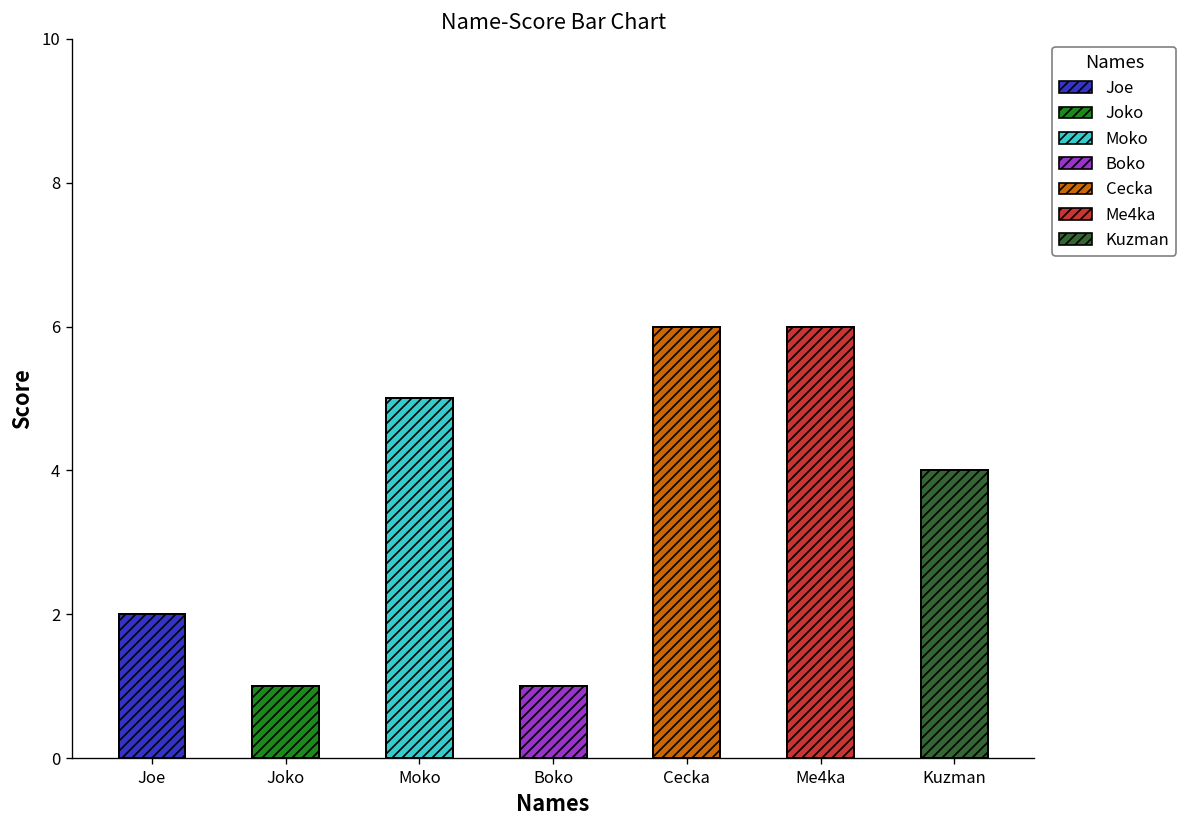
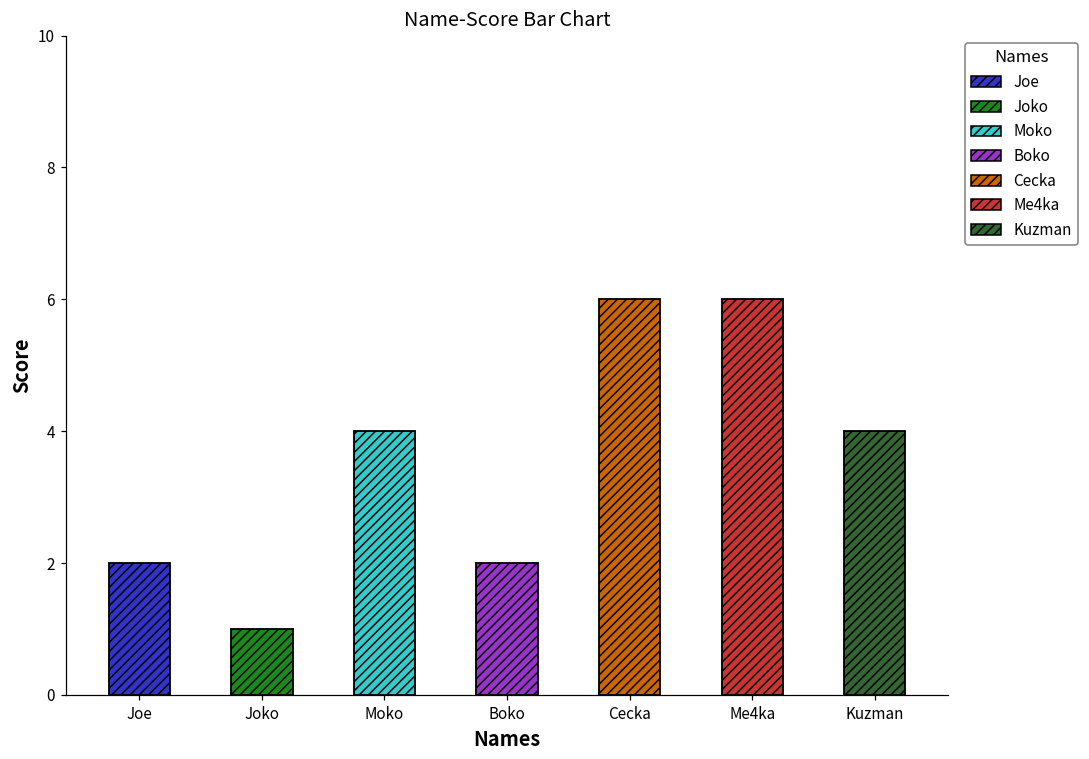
  {
    "Joe": 2,
    "Joko": 1,
-   "Moko": 5,
-   "Boko": 1,
+   "Moko": 4,
+   "Boko": 2,
    "Cecka": 6,
    "Me4ka": 6,
    "Kuzman": 4
  }
